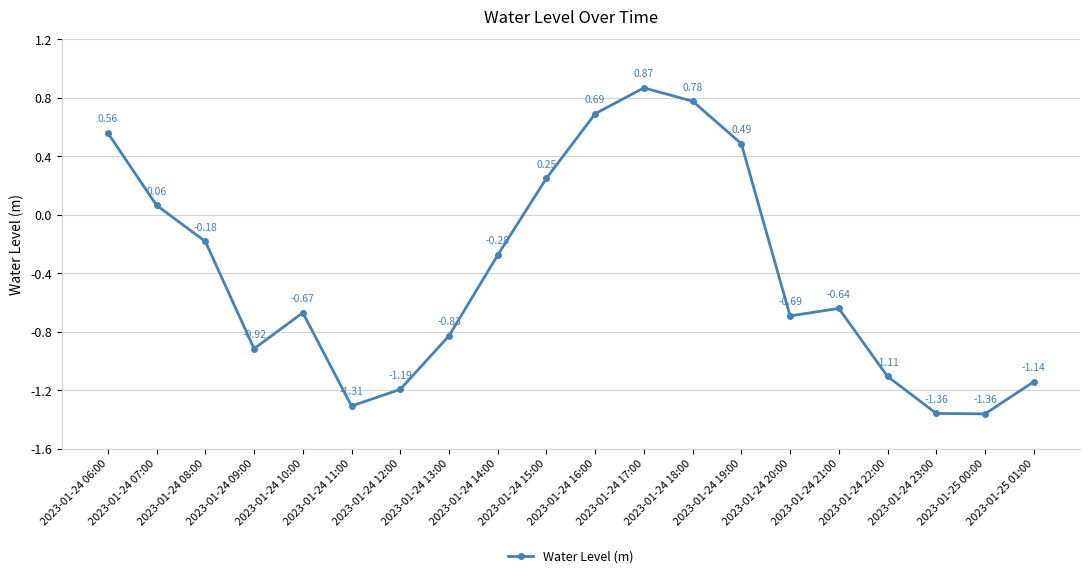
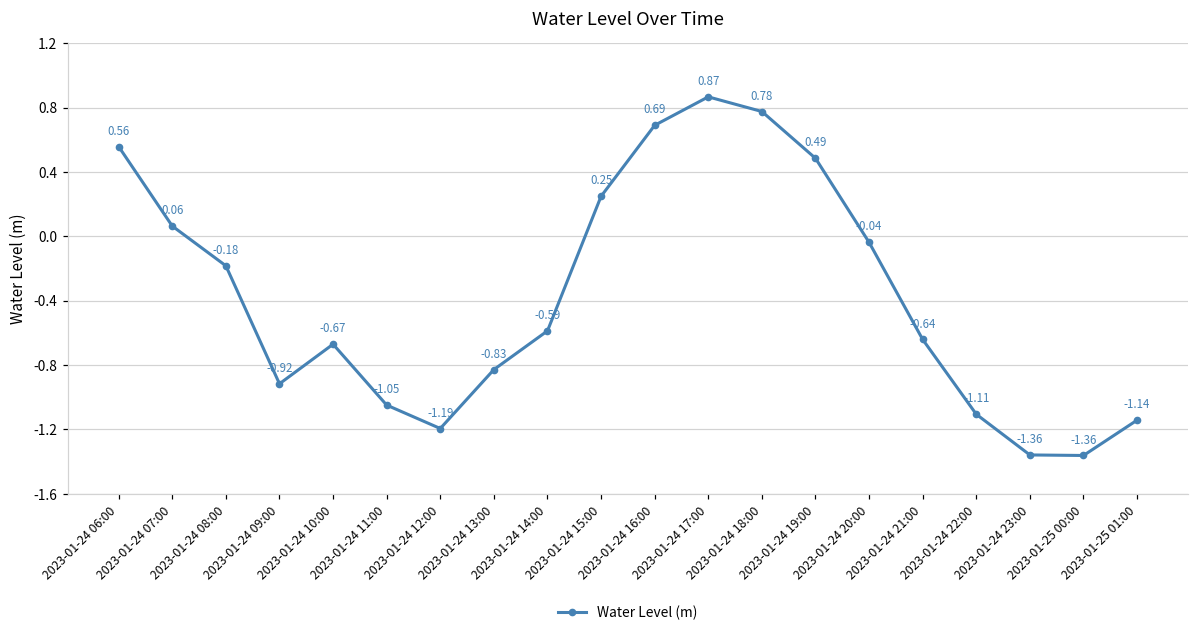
  {
    "2023-01-24 06:00": 0.56,
    "2023-01-24 07:00": 0.06,
    "2023-01-24 08:00": -0.18,
    "2023-01-24 09:00": -0.92,
    "2023-01-24 10:00": -0.67,
-   "2023-01-24 11:00": -1.31,
+   "2023-01-24 11:00": -1.05,
    "2023-01-24 12:00": -1.19,
    "2023-01-24 13:00": -0.83,
-   "2023-01-24 14:00": -0.28,
+   "2023-01-24 14:00": -0.59,
    "2023-01-24 15:00": 0.25,
    "2023-01-24 16:00": 0.69,
    "2023-01-24 17:00": 0.87,
    "2023-01-24 18:00": 0.78,
    "2023-01-24 19:00": 0.49,
-   "2023-01-24 20:00": -0.69,
+   "2023-01-24 20:00": -0.04,
    "2023-01-24 21:00": -0.64,
    "2023-01-24 22:00": -1.11,
    "2023-01-24 23:00": -1.36,
    "2023-01-25 00:00": -1.36,
    "2023-01-25 01:00": -1.14
  }
